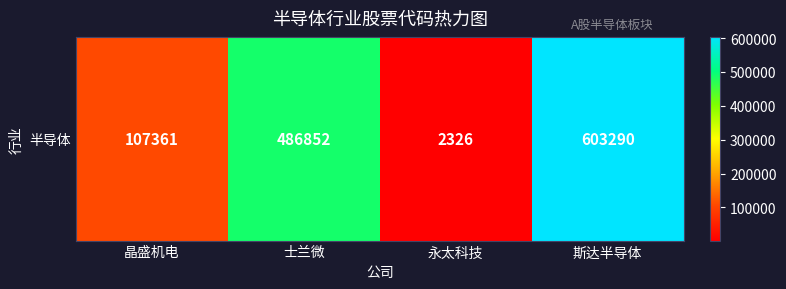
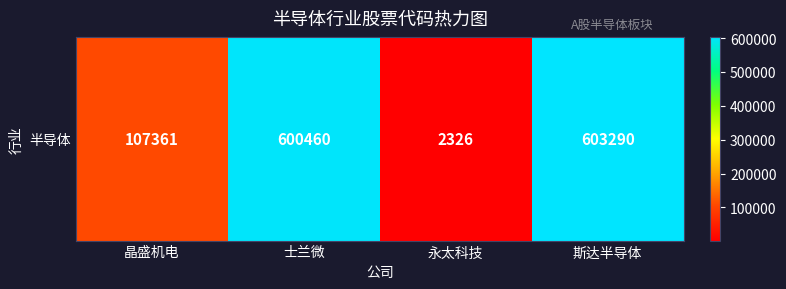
  {
    "半导体": {
      "晶盛机电": 107361,
-     "士兰微": 486852,
+     "士兰微": 600460,
      "永太科技": 2326,
      "斯达半导体": 603290
    }
  }
